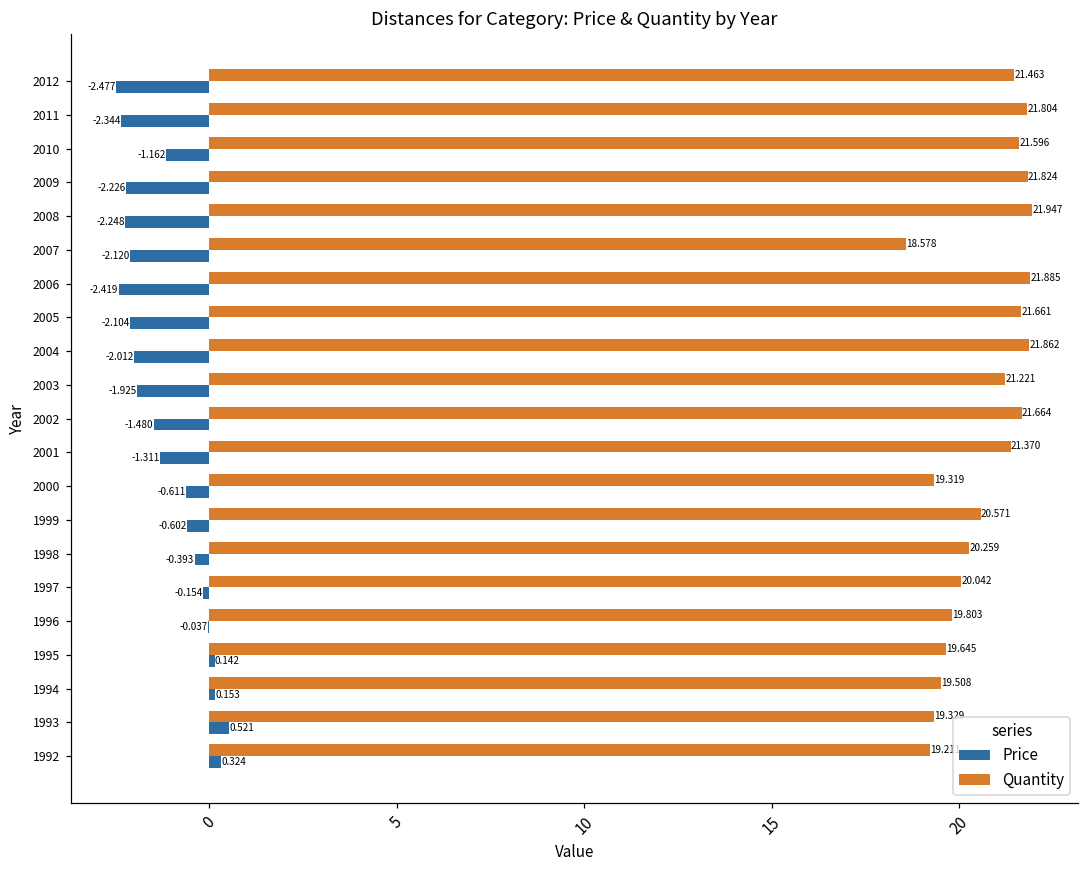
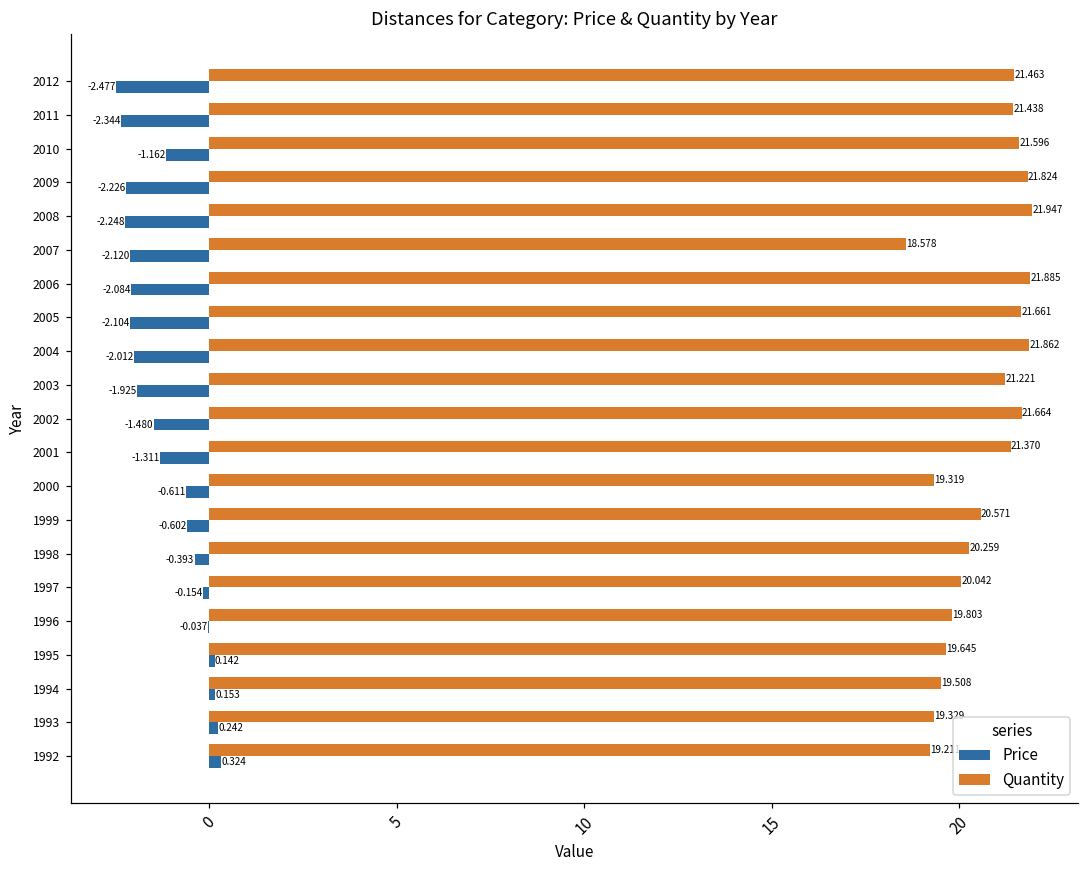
  {
    "Price": {
      "2012": -2.477,
      "2011": -2.344,
      "2010": -1.162,
      "2009": -2.226,
      "2008": -2.248,
      "2007": -2.120,
-     "2006": -2.419,
+     "2006": -2.084,
      "2005": -2.104,
      "2004": -2.012,
      "2003": -1.925,
      "2002": -1.480,
      "2001": -1.311,
      "2000": -0.611,
      "1999": -0.602,
      "1998": -0.393,
      "1997": -0.154,
      "1996": -0.037,
      "1995": 0.142,
      "1994": 0.153,
-     "1993": 0.521,
+     "1993": 0.242,
      "1992": 0.324
    },
    "Quantity": {
      "2012": 21.463,
-     "2011": 21.804,
+     "2011": 21.438,
      "2010": 21.596,
      "2009": 21.824,
      "2008": 21.947,
      "2007": 18.578,
      "2006": 21.885,
      "2005": 21.661,
      "2004": 21.862,
      "2003": 21.221,
      "2002": 21.664,
      "2001": 21.370,
      "2000": 19.319,
      "1999": 20.571,
      "1998": 20.259,
      "1997": 20.042,
      "1996": 19.803,
      "1995": 19.645,
      "1994": 19.508,
      "1993": 19.329
    }
  }
